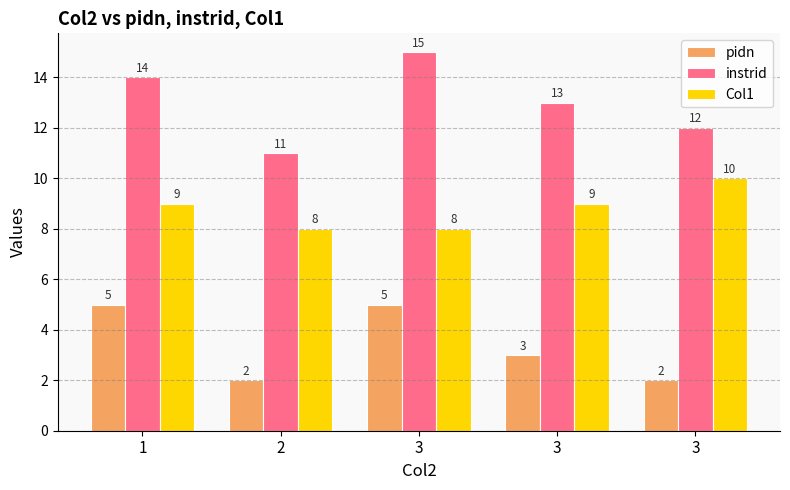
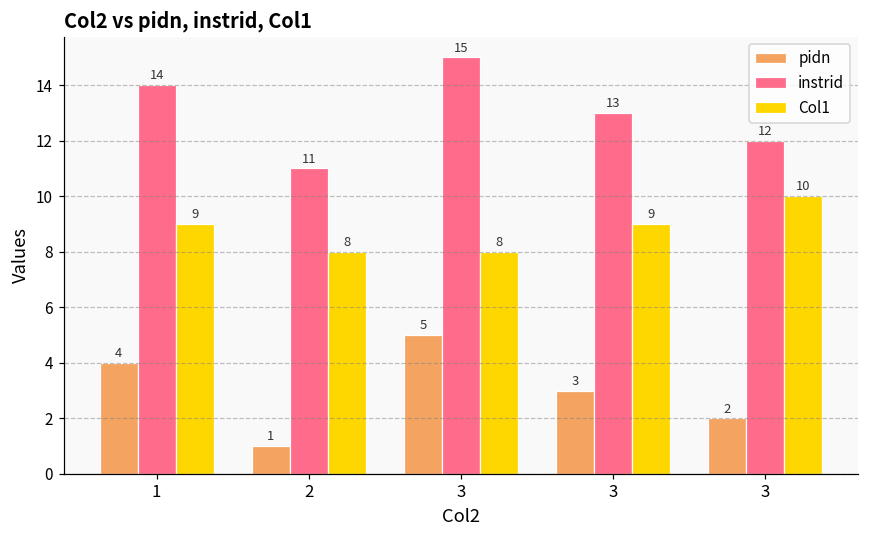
  {
    "pidn": {
-     "1": 5,
-     "2": 2
+     "1": 4,
+     "2": 1
    },
    "instrid": {
      "1": 14,
      "2": 11
    },
    "Col1": {
      "1": 9,
      "2": 8
    }
  }
